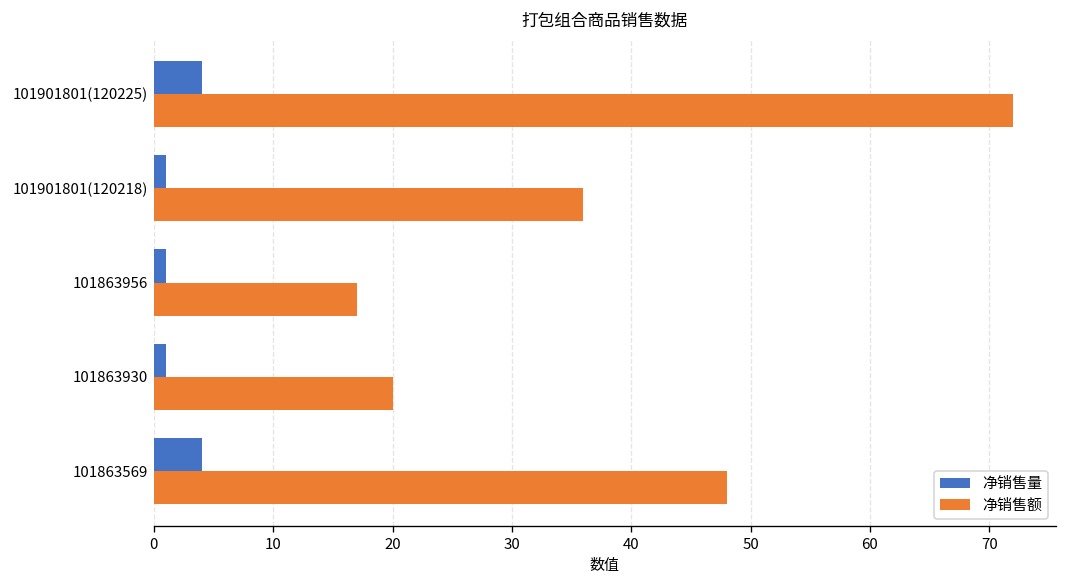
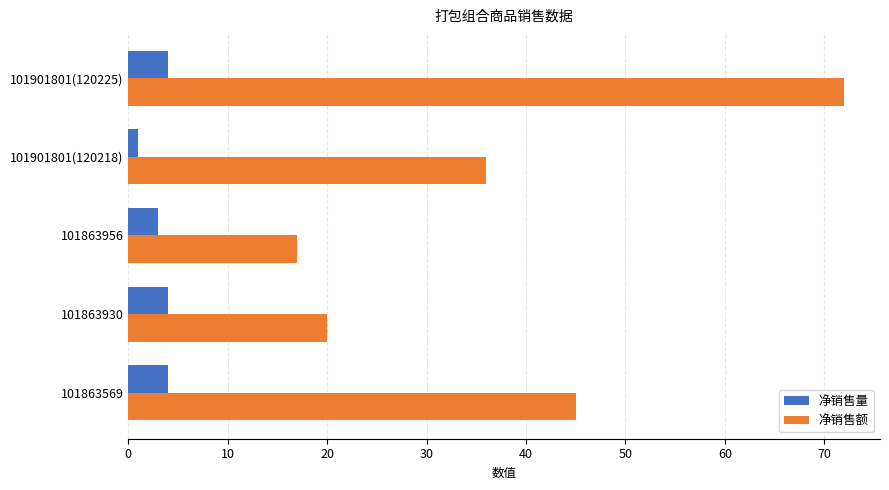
  {
    "净销售量": {
      "101901801(120225)": 4,
      "101901801(120218)": 1,
-     "101863956": 1,
-     "101863930": 1,
+     "101863956": 3,
+     "101863930": 4,
      "101863569": 4
    },
    "净销售额": {
      "101901801(120225)": 72,
      "101901801(120218)": 36,
      "101863956": 17,
      "101863930": 20,
-     "101863569": 48
+     "101863569": 45
    }
  }
